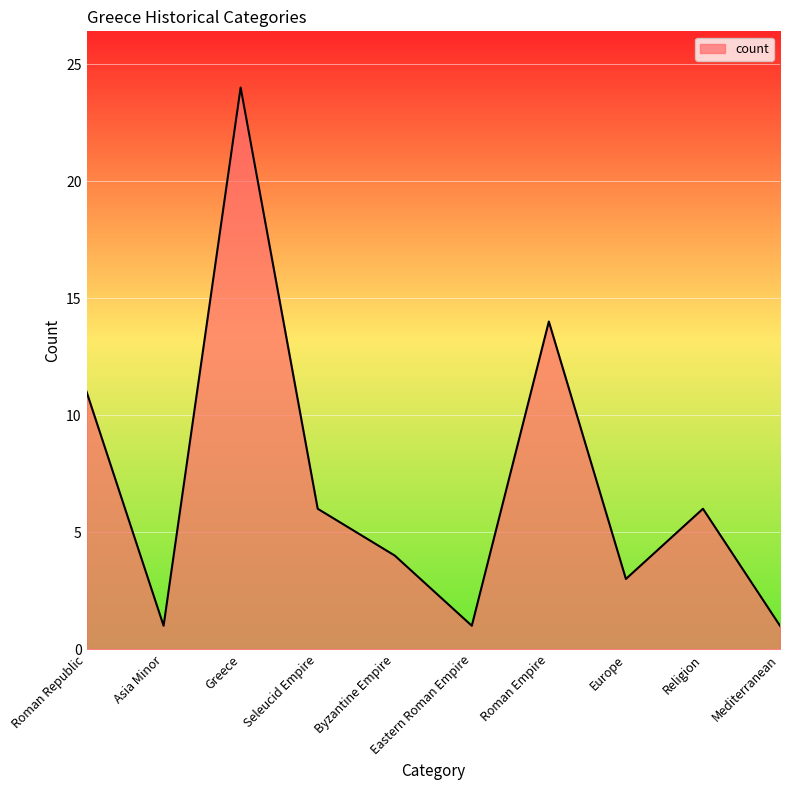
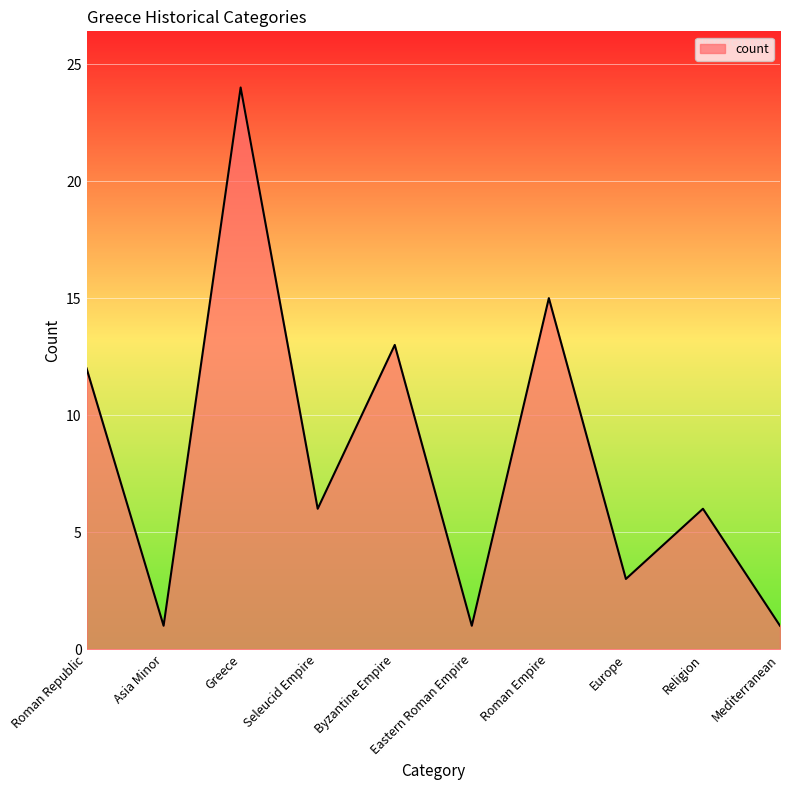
  {
-   "Roman Republic": 11,
+   "Roman Republic": 12,
    "Asia Minor": 1,
    "Greece": 24,
    "Seleucid Empire": 6,
-   "Byzantine Empire": 4,
+   "Byzantine Empire": 13,
    "Eastern Roman Empire": 1,
-   "Roman Empire": 14,
+   "Roman Empire": 15,
    "Europe": 3,
    "Religion": 6,
    "Mediterranean": 1
  }
